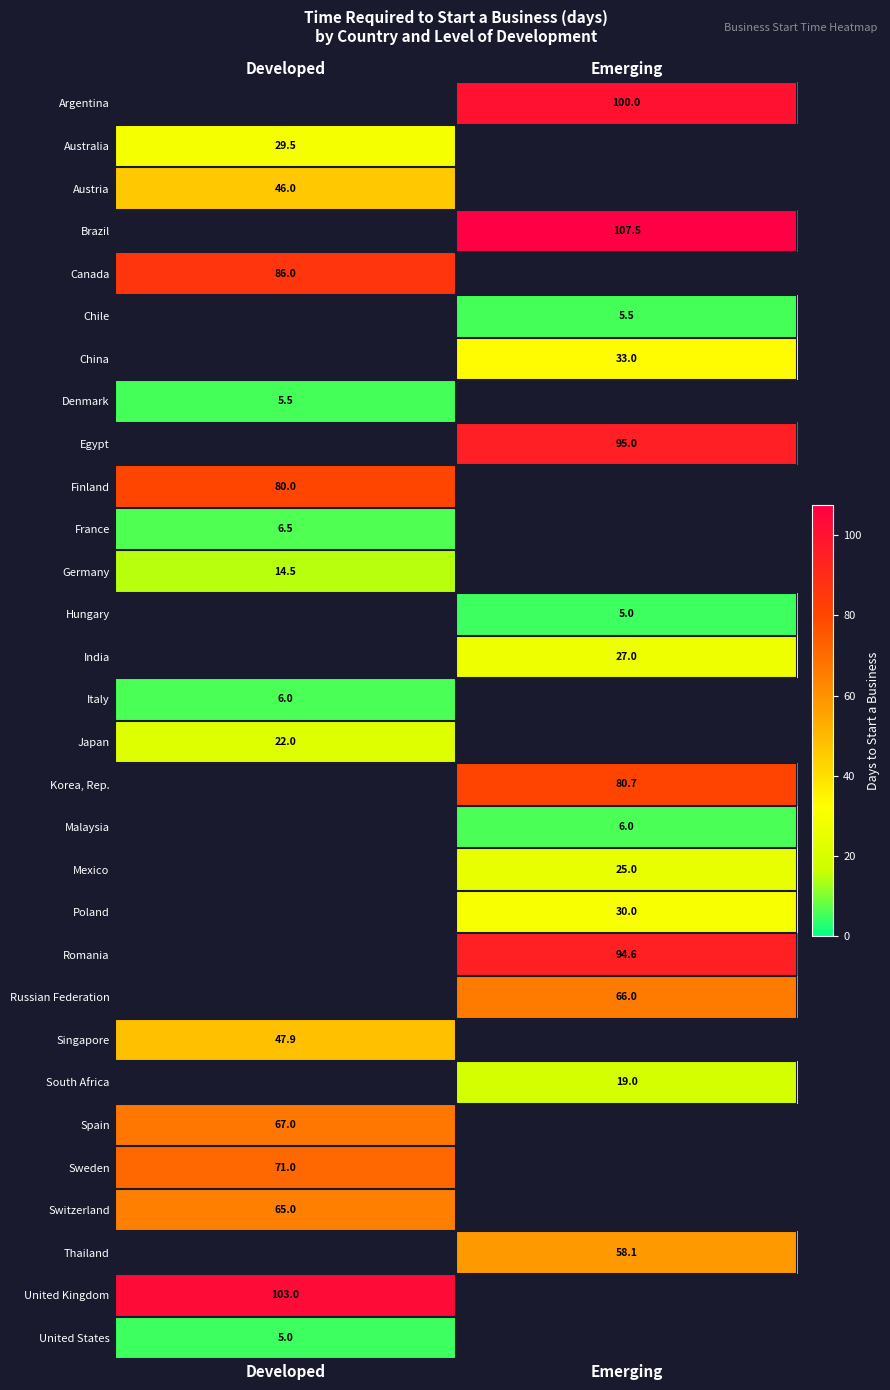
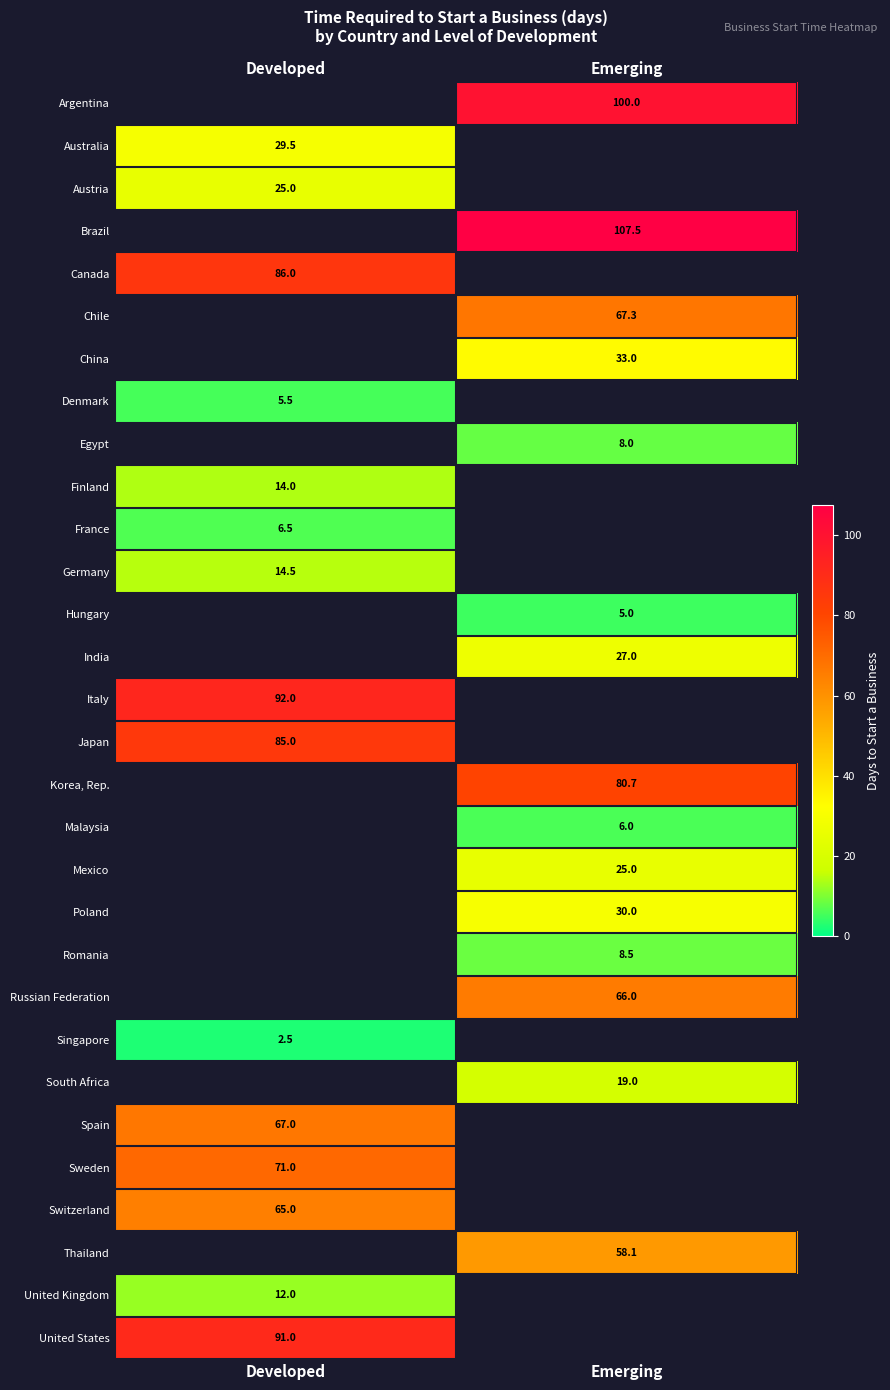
  {
    "Argentina": {
      "Emerging": 100.0
    },
    "Australia": {
      "Developed": 29.5
    },
    "Austria": {
-     "Developed": 46.0
+     "Developed": 25.0
    },
    "Brazil": {
      "Emerging": 107.5
    },
    "Canada": {
      "Developed": 86.0
    },
    "Chile": {
-     "Emerging": 5.5
+     "Emerging": 67.3
    },
    "China": {
      "Emerging": 33.0
    },
    "Denmark": {
      "Developed": 5.5
    },
    "Egypt": {
-     "Emerging": 95.0
+     "Emerging": 8.0
    },
    "Finland": {
-     "Developed": 80.0
+     "Developed": 14.0
    },
    "France": {
      "Developed": 6.5
    },
    "Germany": {
      "Developed": 14.5
    },
    "Hungary": {
      "Emerging": 5.0
    },
    "India": {
      "Emerging": 27.0
    },
    "Italy": {
-     "Developed": 6.0
+     "Developed": 92.0
    },
    "Japan": {
-     "Developed": 22.0
+     "Developed": 85.0
    },
    "Korea, Rep.": {
      "Emerging": 80.7
    },
    "Malaysia": {
      "Emerging": 6.0
    },
    "Mexico": {
      "Emerging": 25.0
    },
    "Poland": {
      "Emerging": 30.0
    },
    "Romania": {
-     "Emerging": 94.6
+     "Emerging": 8.5
    },
    "Russian Federation": {
      "Emerging": 66.0
    },
    "Singapore": {
-     "Developed": 47.9
+     "Developed": 2.5
    },
    "South Africa": {
      "Emerging": 19.0
    },
    "Spain": {
      "Developed": 67.0
    },
    "Sweden": {
      "Developed": 71.0
    },
    "Switzerland": {
      "Developed": 65.0
    },
    "Thailand": {
      "Emerging": 58.1
    },
    "United Kingdom": {
-     "Developed": 103.0
+     "Developed": 12.0
    },
    "United States": {
-     "Developed": 5.0
+     "Developed": 91.0
    }
  }
